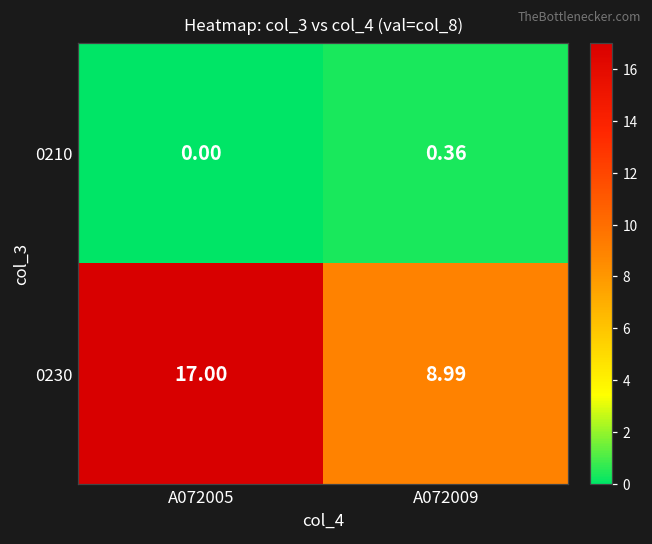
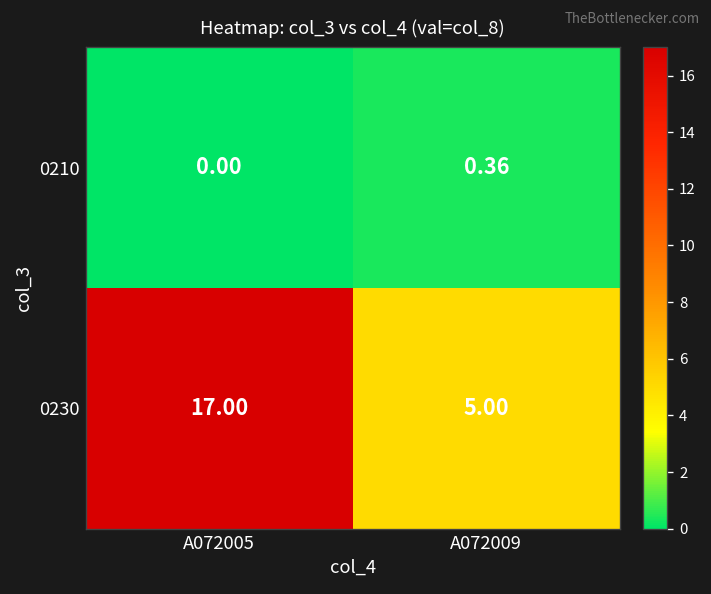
  {
    "0210": {
      "A072005": 0.00,
      "A072009": 0.36
    },
    "0230": {
      "A072005": 17.00,
-     "A072009": 8.99
+     "A072009": 5.00
    }
  }
